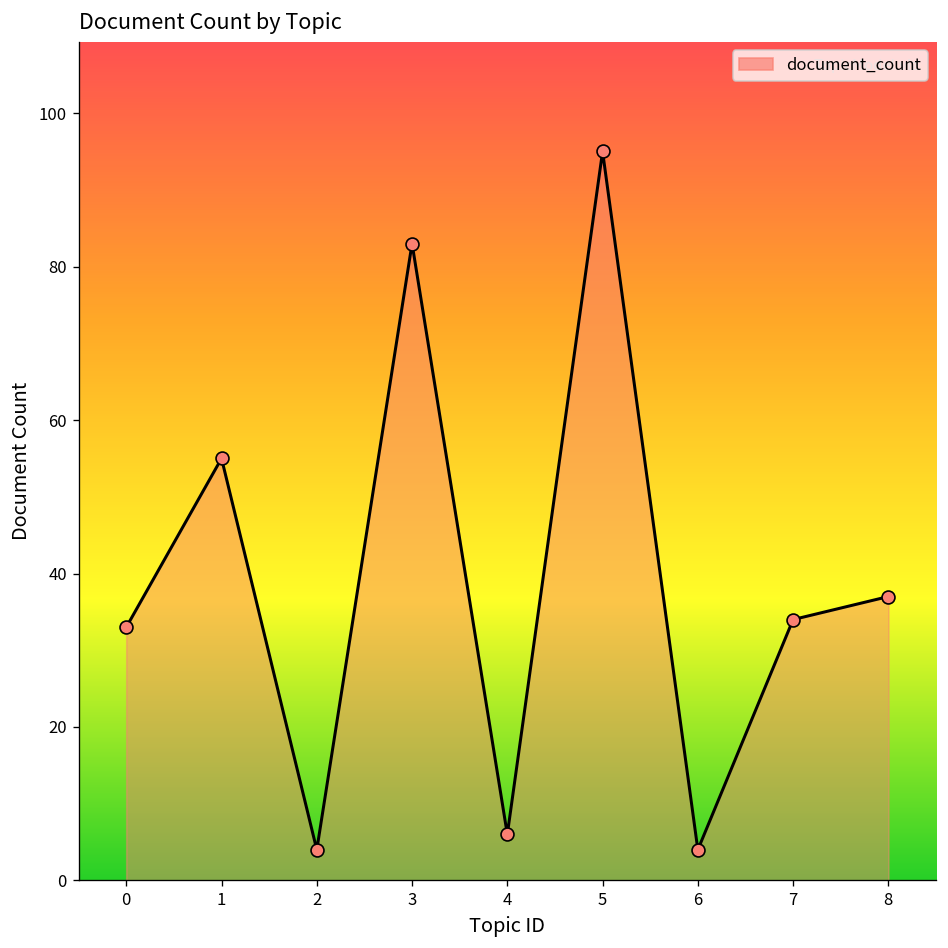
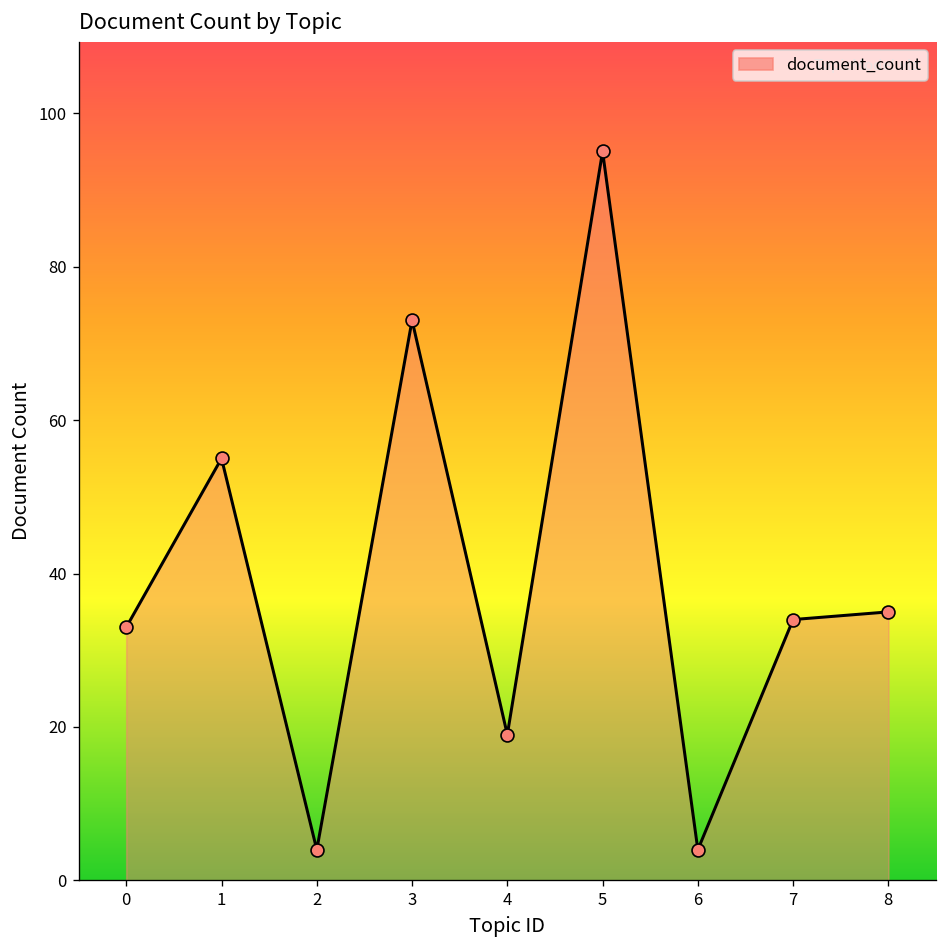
  {
    "0": 33,
    "1": 55,
    "2": 4,
-   "3": 83,
-   "4": 6,
+   "3": 73,
+   "4": 19,
    "5": 95,
    "6": 4,
    "7": 34,
-   "8": 37
+   "8": 35
  }
